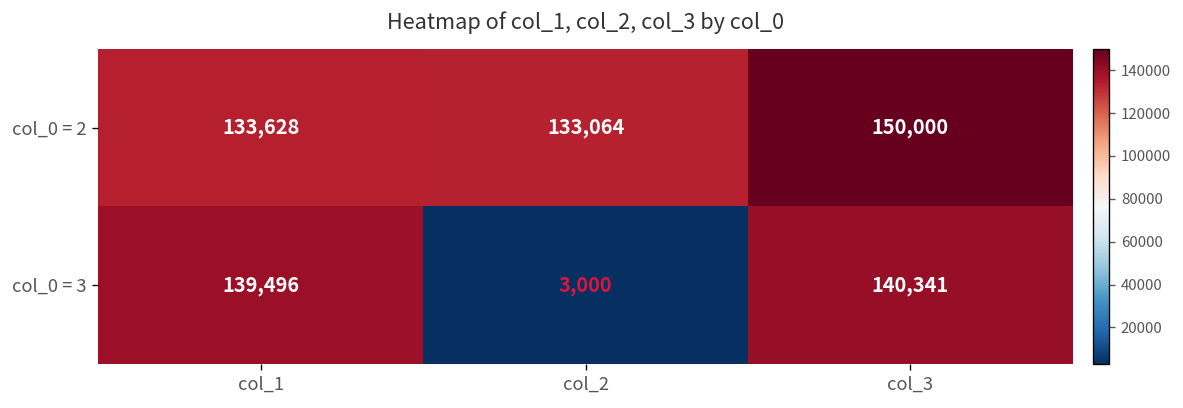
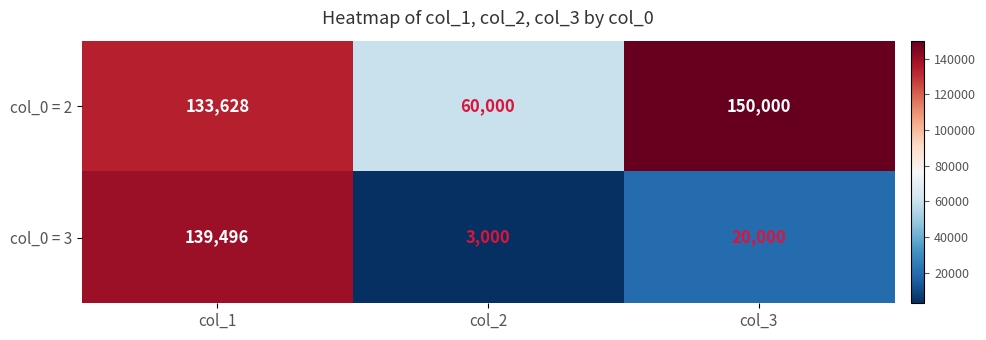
  {
    "col_0 = 2": {
      "col_1": "133,628",
-     "col_2": "133,064",
+     "col_2": "60,000",
      "col_3": "150,000"
    },
    "col_0 = 3": {
      "col_1": "139,496",
      "col_2": "3,000",
-     "col_3": "140,341"
+     "col_3": "20,000"
    }
  }
